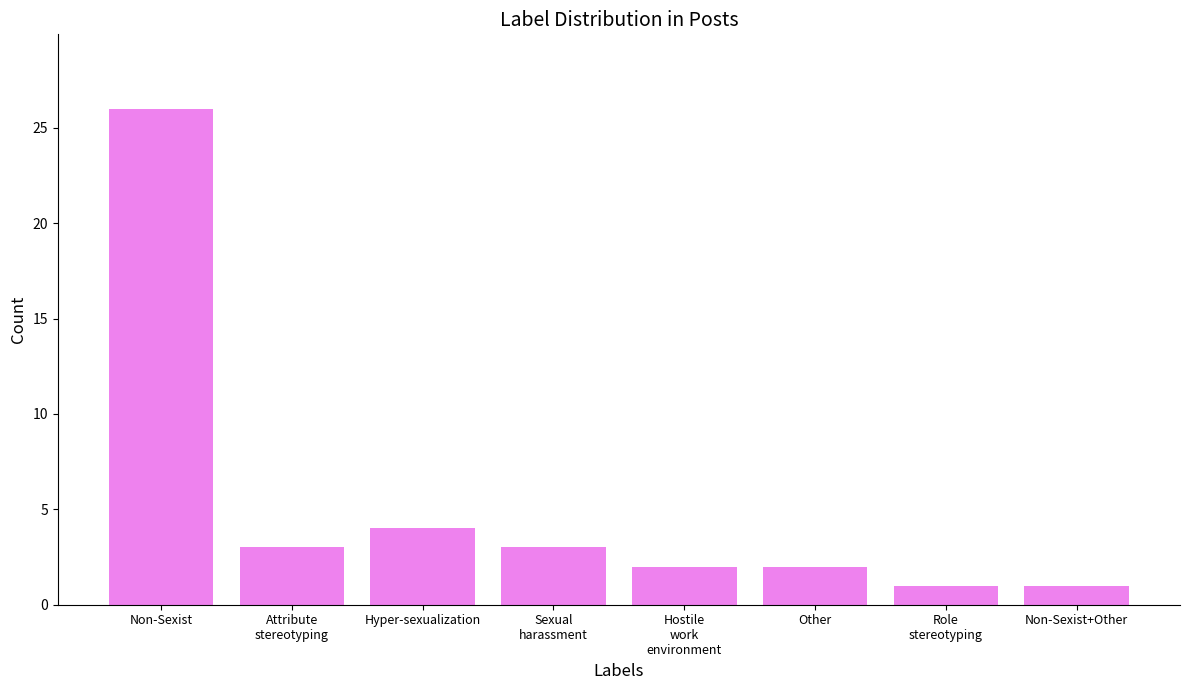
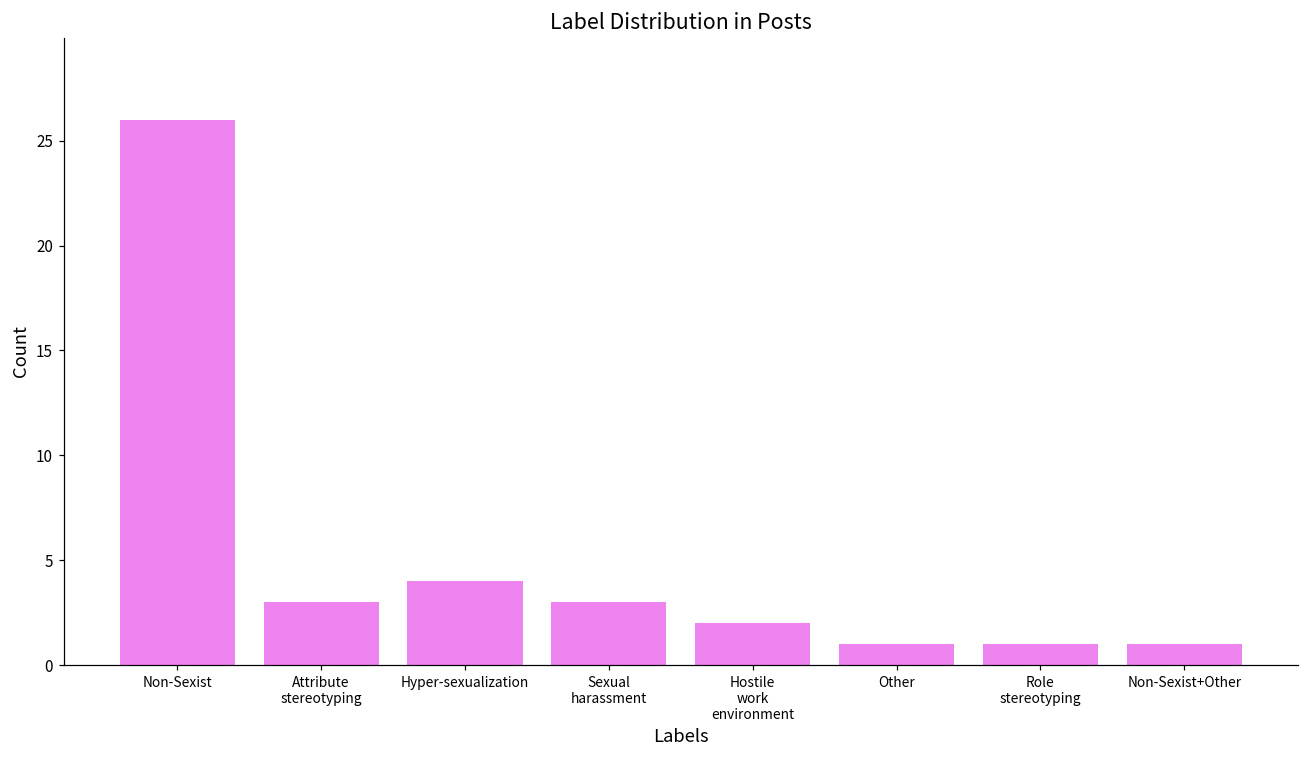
  {
    "Non-Sexist": 26,
    "Attribute stereotyping": 3,
    "Hyper-sexualization": 4,
    "Sexual harassment": 3,
    "Hostile work environment": 2,
-   "Other": 2,
+   "Other": 1,
    "Role stereotyping": 1,
    "Non-Sexist+Other": 1
  }
